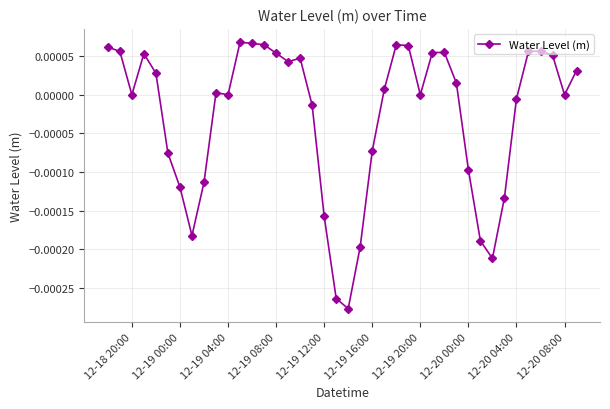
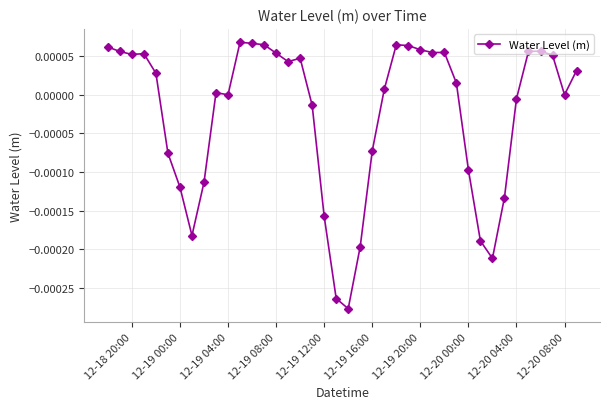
  {
-   "12-18 20:00": 0.0000,
+   "12-18 20:00": 0.0001,
    "12-19 00:00": -0.00012,
    "12-19 04:00": 0.0000,
    "12-19 08:00": 0.00005,
    "12-19 12:00": -0.00016,
    "12-19 16:00": -0.00007,
-   "12-19 20:00": 0.0000,
+   "12-19 20:00": 0.0001,
    "12-20 00:00": -0.0001,
    "12-20 04:00": -0.00001,
    "12-20 08:00": 0.0000
  }
